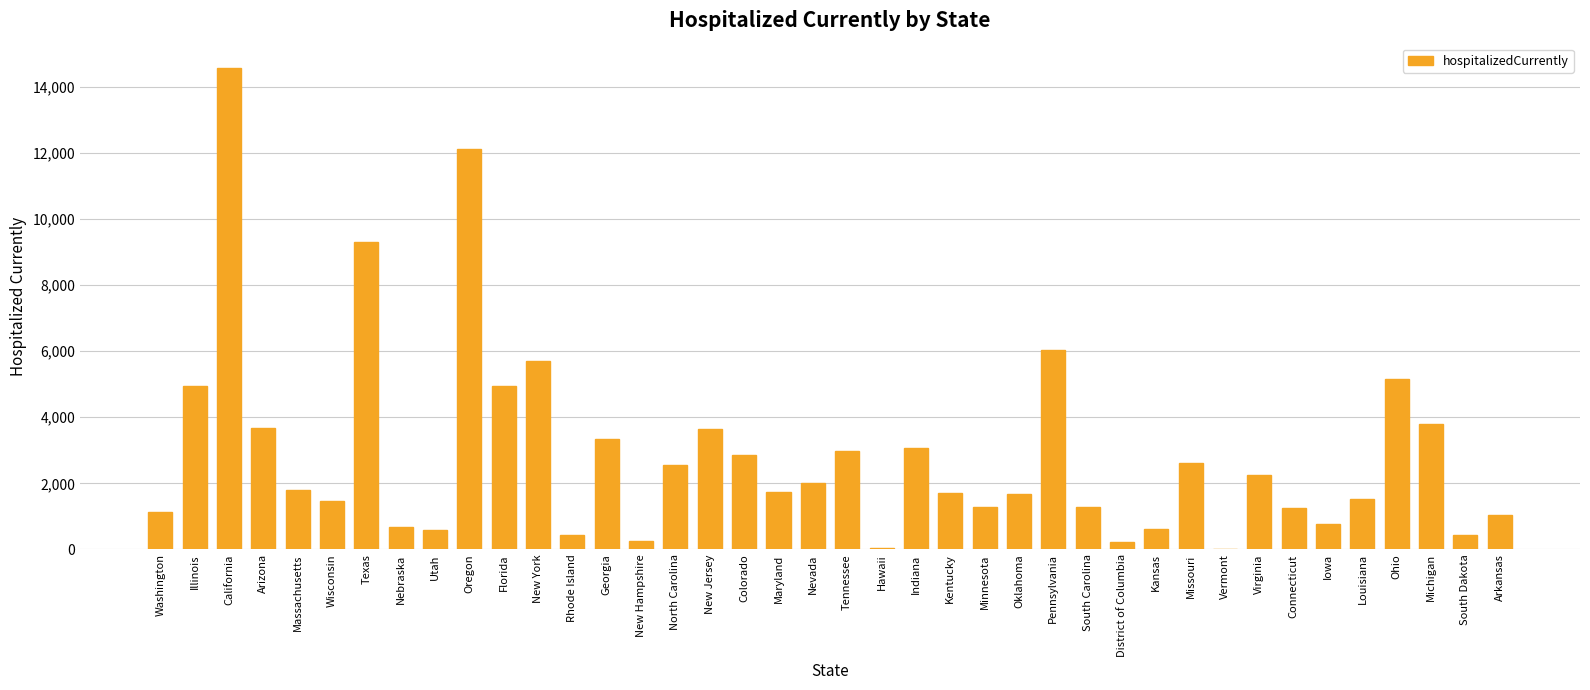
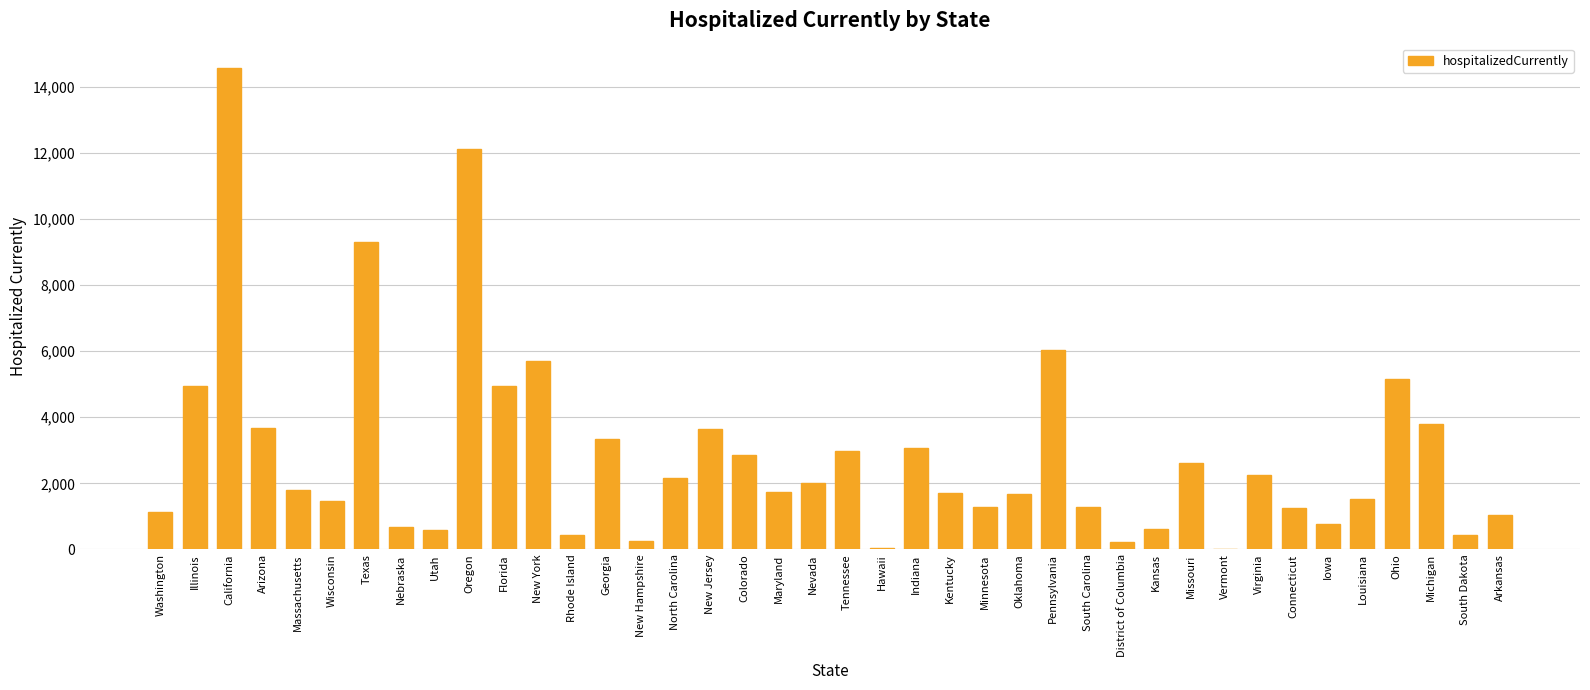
  {
    "Washington": "1,100",
    "Illinois": "5,000",
    "California": "14,600",
    "Arizona": "3,700",
    "Massachusetts": "1,800",
    "Wisconsin": "1,500",
    "Texas": "9,300",
    "Nebraska": "700",
    "Utah": "600",
    "Oregon": "12,100",
    "Florida": "4,900",
    "New York": "5,700",
    "Rhode Island": "400",
    "Georgia": "3,300",
    "New Hampshire": "300",
-   "North Carolina": "2,600",
+   "North Carolina": "2,100",
    "New Jersey": "3,600",
    "Colorado": "2,900",
    "Maryland": "1,700",
    "Nevada": "2,000",
    "Tennessee": "3,000",
    "Indiana": "3,100",
    "Kentucky": "1,700",
    "Minnesota": "1,300",
    "Oklahoma": "1,700",
    "Pennsylvania": "6,000",
    "South Carolina": "1,300",
    "District of Columbia": "200",
    "Kansas": "600",
    "Missouri": "2,600",
    "Virginia": "2,300",
    "Connecticut": "1,200",
    "Iowa": "800",
    "Louisiana": "1,500",
    "Ohio": "5,200",
    "Michigan": "3,800",
    "South Dakota": "400",
    "Arkansas": "1,100"
  }
